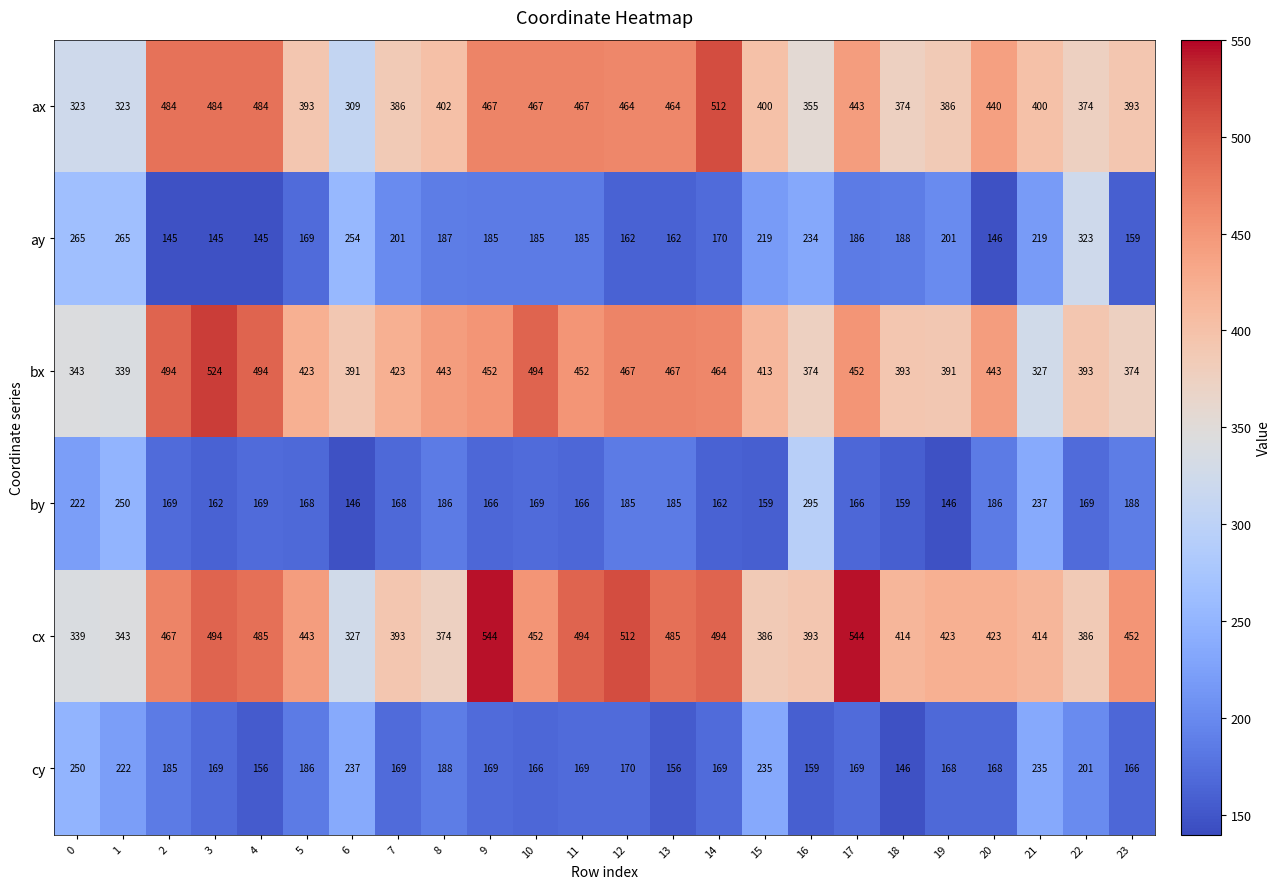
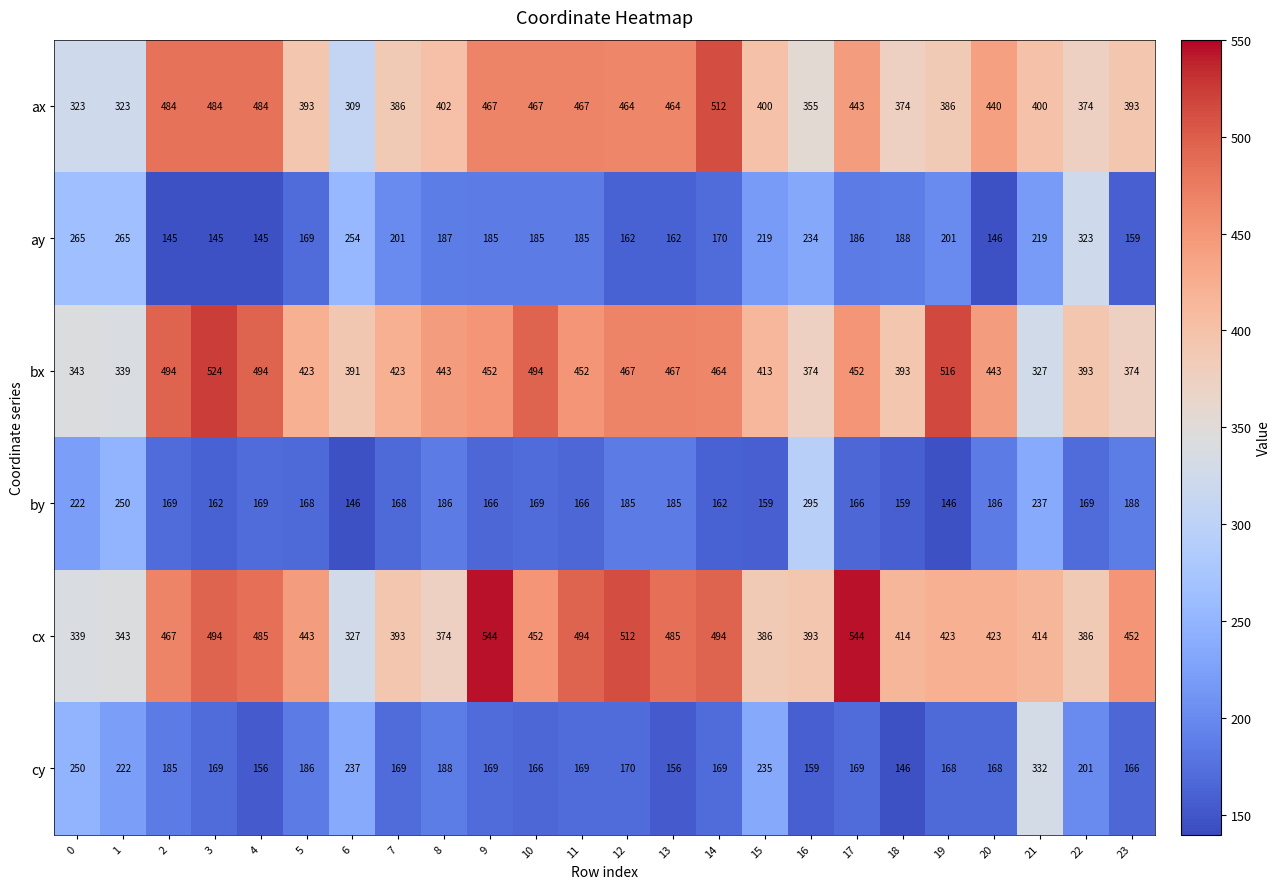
  {
    "ax": {
      "0": 323,
      "1": 323,
      "2": 484,
      "3": 484,
      "4": 484,
      "5": 393,
      "6": 309,
      "7": 386,
      "8": 402,
      "9": 467,
      "10": 467,
      "11": 467,
      "12": 464,
      "13": 464,
      "14": 512,
      "15": 400,
      "16": 355,
      "17": 443,
      "18": 374,
      "19": 386,
      "20": 440,
      "21": 400,
      "22": 374,
      "23": 393
    },
    "ay": {
      "0": 265,
      "1": 265,
      "2": 145,
      "3": 145,
      "4": 145,
      "5": 169,
      "6": 254,
      "7": 201,
      "8": 187,
      "9": 185,
      "10": 185,
      "11": 185,
      "12": 162,
      "13": 162,
      "14": 170,
      "15": 219,
      "16": 234,
      "17": 186,
      "18": 188,
      "19": 201,
      "20": 146,
      "21": 219,
      "22": 323,
      "23": 159
    },
    "bx": {
      "0": 343,
      "1": 339,
      "2": 494,
      "3": 524,
      "4": 494,
      "5": 423,
      "6": 391,
      "7": 423,
      "8": 443,
      "9": 452,
      "10": 494,
      "11": 452,
      "12": 467,
      "13": 467,
      "14": 464,
      "15": 413,
      "16": 374,
      "17": 452,
      "18": 393,
-     "19": 391,
+     "19": 516,
      "20": 443,
      "21": 327,
      "22": 393,
      "23": 374
    },
    "by": {
      "0": 222,
      "1": 250,
      "2": 169,
      "3": 162,
      "4": 169,
      "5": 168,
      "6": 146,
      "7": 168,
      "8": 186,
      "9": 166,
      "10": 169,
      "11": 166,
      "12": 185,
      "13": 185,
      "14": 162,
      "15": 159,
      "16": 295,
      "17": 166,
      "18": 159,
      "19": 146,
      "20": 186,
      "21": 237,
      "22": 169,
      "23": 188
    },
    "cx": {
      "0": 339,
      "1": 343,
      "2": 467,
      "3": 494,
      "4": 485,
      "5": 443,
      "6": 327,
      "7": 393,
      "8": 374,
      "9": 544,
      "10": 452,
      "11": 494,
      "12": 512,
      "13": 485,
      "14": 494,
      "15": 386,
      "16": 393,
      "17": 544,
      "18": 414,
      "19": 423,
      "20": 423,
      "21": 414,
      "22": 386,
      "23": 452
    },
    "cy": {
      "0": 250,
      "1": 222,
      "2": 185,
      "3": 169,
      "4": 156,
      "5": 186,
      "6": 237,
      "7": 169,
      "8": 188,
      "9": 169,
      "10": 166,
      "11": 169,
      "12": 170,
      "13": 156,
      "14": 169,
      "15": 235,
      "16": 159,
      "17": 169,
      "18": 146,
      "19": 168,
      "20": 168,
-     "21": 235,
+     "21": 332,
      "22": 201,
      "23": 166
    }
  }
